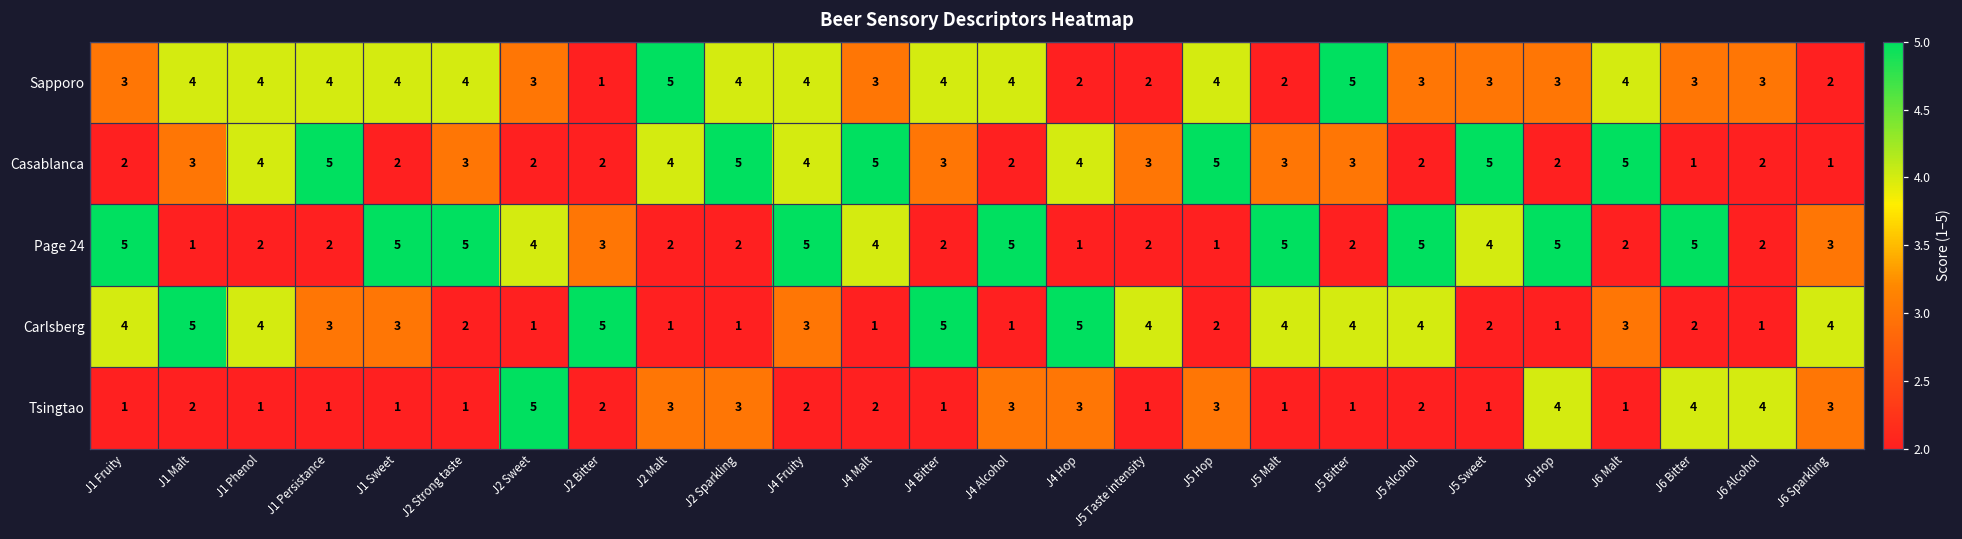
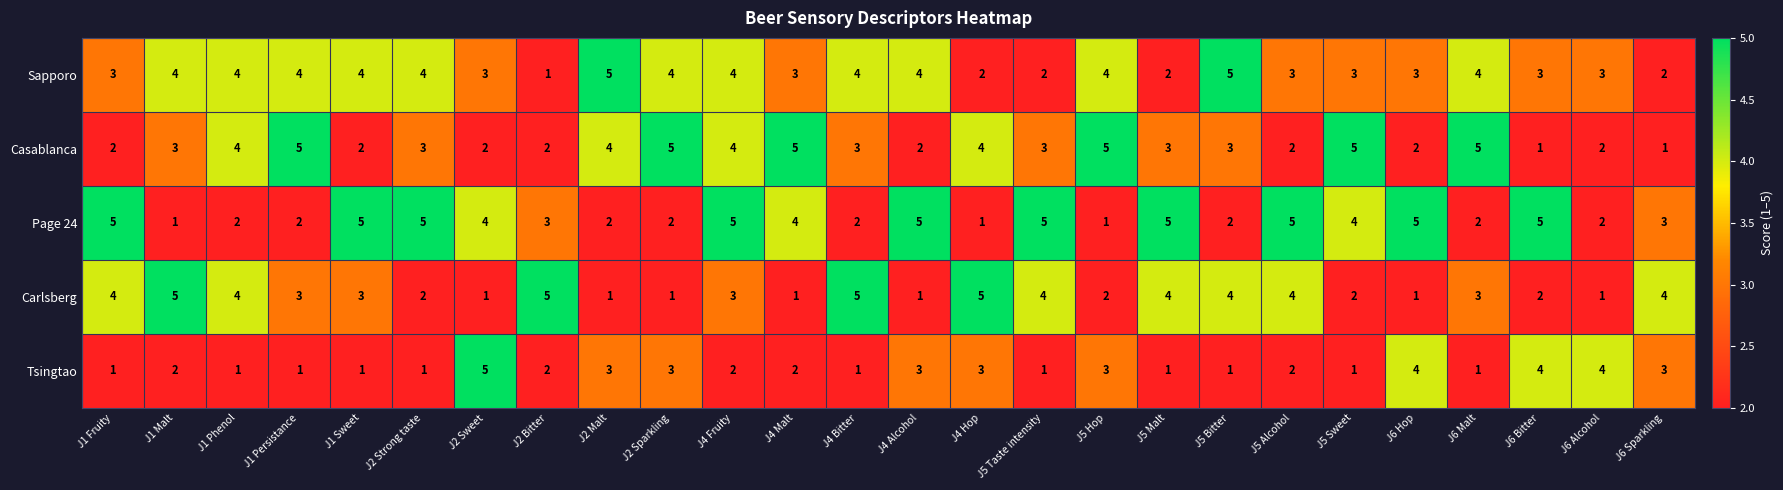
  {
    "Sapporo": {
      "J1 Fruity": 3,
      "J1 Malt": 4,
      "J1 Phenol": 4,
      "J1 Persistance": 4,
      "J1 Sweet": 4,
      "J2 Strong taste": 4,
      "J2 Sweet": 3,
      "J2 Bitter": 1,
      "J2 Malt": 5,
      "J2 Sparkling": 4,
      "J4 Fruity": 4,
      "J4 Malt": 3,
      "J4 Bitter": 4,
      "J4 Alcohol": 4,
      "J4 Hop": 2,
      "J5 Taste intensity": 2,
      "J5 Hop": 4,
      "J5 Malt": 2,
      "J5 Bitter": 5,
      "J5 Alcohol": 3,
      "J5 Sweet": 3,
      "J6 Hop": 3,
      "J6 Malt": 4,
      "J6 Bitter": 3,
      "J6 Alcohol": 3,
      "J6 Sparkling": 2
    },
    "Casablanca": {
      "J1 Fruity": 2,
      "J1 Malt": 3,
      "J1 Phenol": 4,
      "J1 Persistance": 5,
      "J1 Sweet": 2,
      "J2 Strong taste": 3,
      "J2 Sweet": 2,
      "J2 Bitter": 2,
      "J2 Malt": 4,
      "J2 Sparkling": 5,
      "J4 Fruity": 4,
      "J4 Malt": 5,
      "J4 Bitter": 3,
      "J4 Alcohol": 2,
      "J4 Hop": 4,
      "J5 Taste intensity": 3,
      "J5 Hop": 5,
      "J5 Malt": 3,
      "J5 Bitter": 3,
      "J5 Alcohol": 2,
      "J5 Sweet": 5,
      "J6 Hop": 2,
      "J6 Malt": 5,
      "J6 Bitter": 1,
      "J6 Alcohol": 2,
      "J6 Sparkling": 1
    },
    "Page 24": {
      "J1 Fruity": 5,
      "J1 Malt": 1,
      "J1 Phenol": 2,
      "J1 Persistance": 2,
      "J1 Sweet": 5,
      "J2 Strong taste": 5,
      "J2 Sweet": 4,
      "J2 Bitter": 3,
      "J2 Malt": 2,
      "J2 Sparkling": 2,
      "J4 Fruity": 5,
      "J4 Malt": 4,
      "J4 Bitter": 2,
      "J4 Alcohol": 5,
      "J4 Hop": 1,
-     "J5 Taste intensity": 2,
+     "J5 Taste intensity": 5,
      "J5 Hop": 1,
      "J5 Malt": 5,
      "J5 Bitter": 2,
      "J5 Alcohol": 5,
      "J5 Sweet": 4,
      "J6 Hop": 5,
      "J6 Malt": 2,
      "J6 Bitter": 5,
      "J6 Alcohol": 2,
      "J6 Sparkling": 3
    },
    "Carlsberg": {
      "J1 Fruity": 4,
      "J1 Malt": 5,
      "J1 Phenol": 4,
      "J1 Persistance": 3,
      "J1 Sweet": 3,
      "J2 Strong taste": 2,
      "J2 Sweet": 1,
      "J2 Bitter": 5,
      "J2 Malt": 1,
      "J2 Sparkling": 1,
      "J4 Fruity": 3,
      "J4 Malt": 1,
      "J4 Bitter": 5,
      "J4 Alcohol": 1,
      "J4 Hop": 5,
      "J5 Taste intensity": 4,
      "J5 Hop": 2,
      "J5 Malt": 4,
      "J5 Bitter": 4,
      "J5 Alcohol": 4,
      "J5 Sweet": 2,
      "J6 Hop": 1,
      "J6 Malt": 3,
      "J6 Bitter": 2,
      "J6 Alcohol": 1,
      "J6 Sparkling": 4
    },
    "Tsingtao": {
      "J1 Fruity": 1,
      "J1 Malt": 2,
      "J1 Phenol": 1,
      "J1 Persistance": 1,
      "J1 Sweet": 1,
      "J2 Strong taste": 1,
      "J2 Sweet": 5,
      "J2 Bitter": 2,
      "J2 Malt": 3,
      "J2 Sparkling": 3,
      "J4 Fruity": 2,
      "J4 Malt": 2,
      "J4 Bitter": 1,
      "J4 Alcohol": 3,
      "J4 Hop": 3,
      "J5 Taste intensity": 1,
      "J5 Hop": 3,
      "J5 Malt": 1,
      "J5 Bitter": 1,
      "J5 Alcohol": 2,
      "J5 Sweet": 1,
      "J6 Hop": 4,
      "J6 Malt": 1,
      "J6 Bitter": 4,
      "J6 Alcohol": 4,
      "J6 Sparkling": 3
    }
  }
